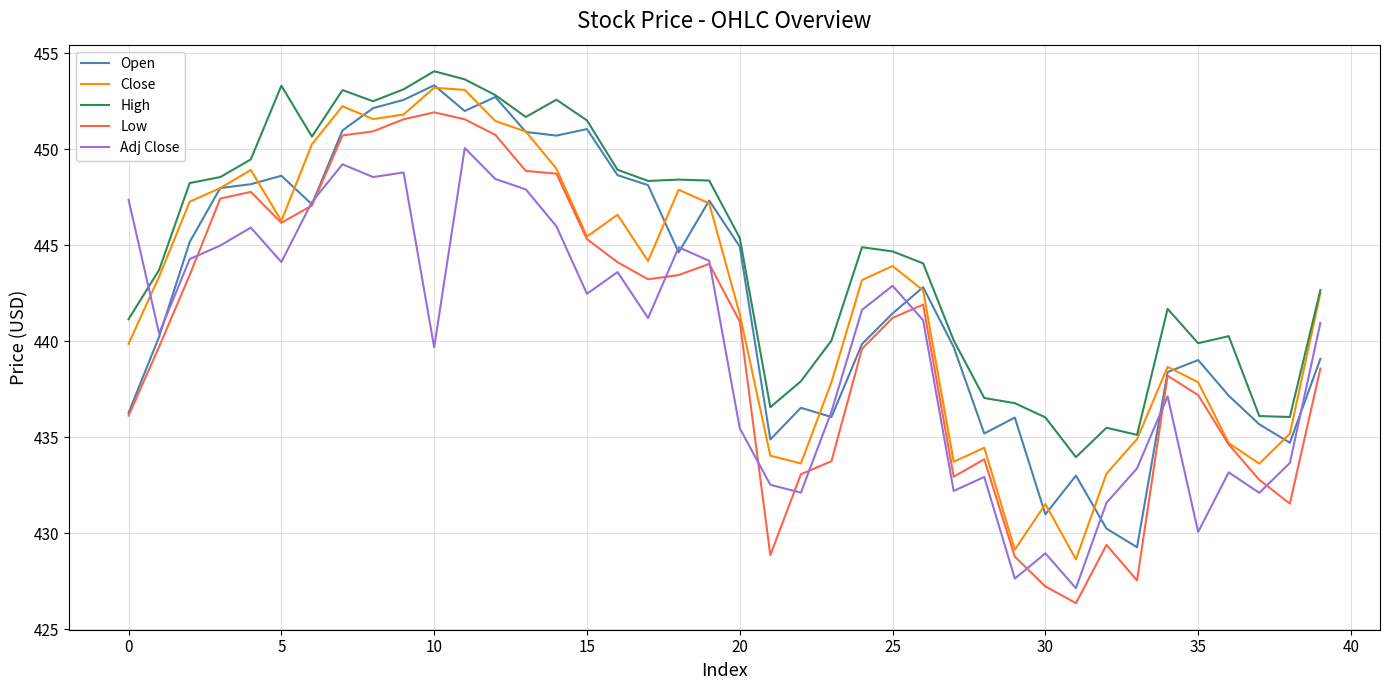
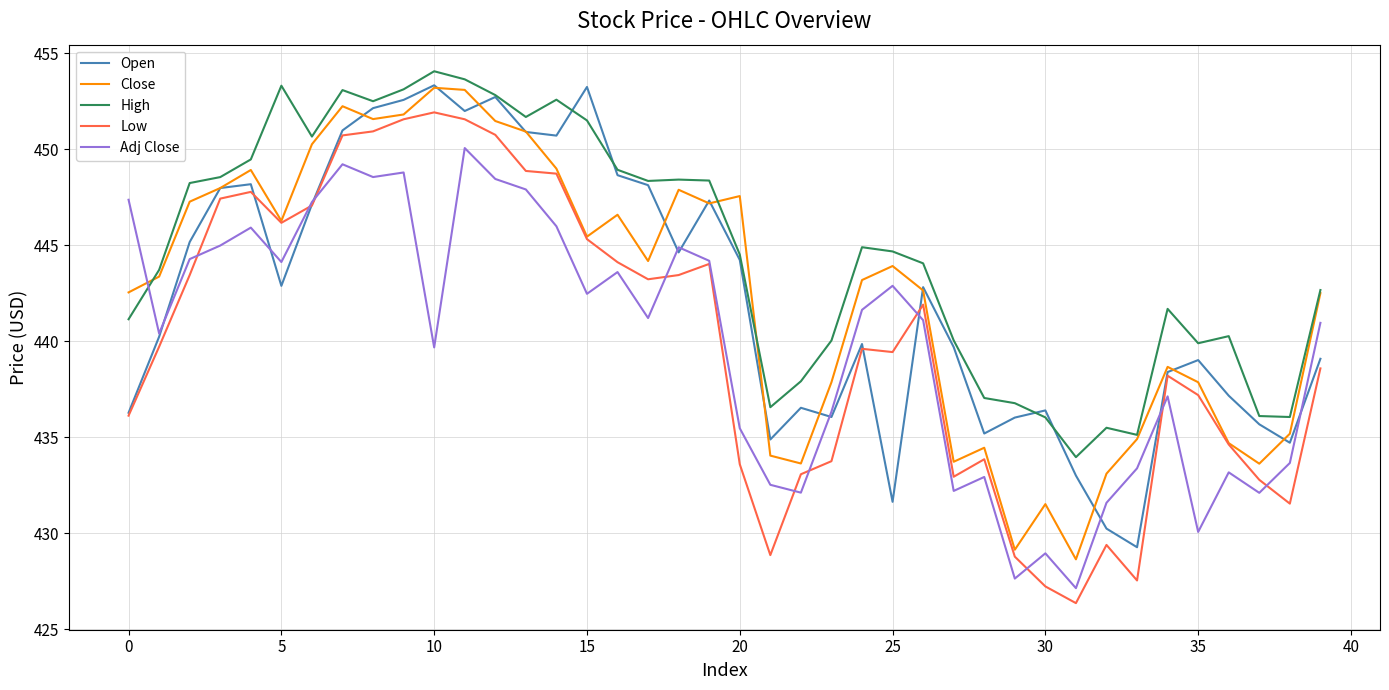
  {
    "Open": {
      "0": 436.3,
-     "5": 448.6,
-     "15": 451.0,
-     "20": 444.9,
-     "25": 441.4,
-     "30": 431.0,
+     "5": 442.9,
+     "15": 453.2,
+     "20": 444.2,
+     "25": 431.6,
+     "30": 436.4,
      "35": 439.0
    },
    "Close": {
-     "0": 439.9,
-     "20": 441.4,
+     "0": 442.5,
+     "20": 447.6,
      "25": 443.9,
      "30": 431.5,
      "35": 437.9
    },
    "High": {
      "0": 441.1,
      "5": 453.3,
      "10": 454.0,
      "15": 451.5,
-     "20": 445.4,
+     "20": 444.5,
      "25": 444.7,
      "30": 436.0,
      "35": 439.9
    },
    "Low": {
      "0": 436.1,
      "10": 451.9,
-     "20": 441.0,
-     "25": 441.2,
+     "20": 433.6,
+     "25": 439.4,
      "30": 427.2,
      "35": 437.2
    },
    "Adj Close": {
      "0": 447.4,
      "5": 444.1,
      "10": 439.7,
      "15": 442.5,
      "20": 435.5,
      "25": 442.9,
      "30": 429.0,
      "35": 430.1
    }
  }
